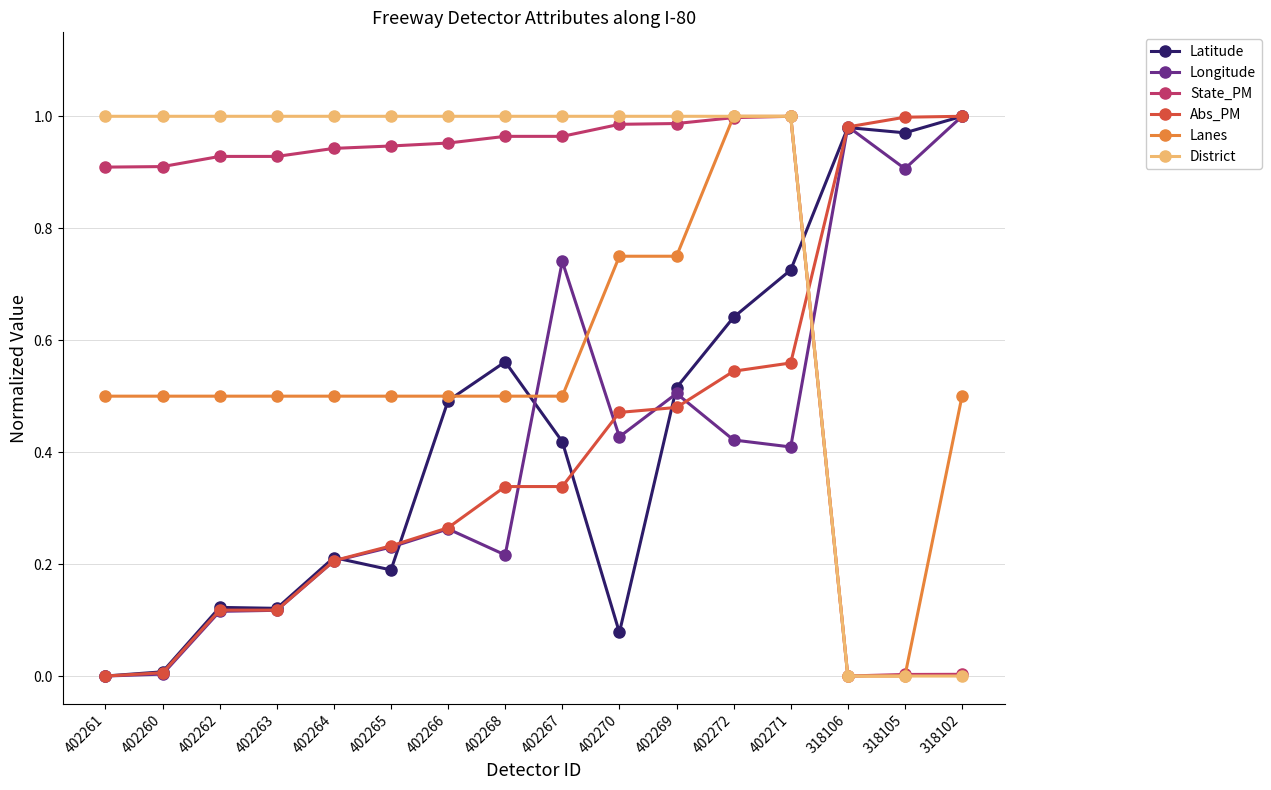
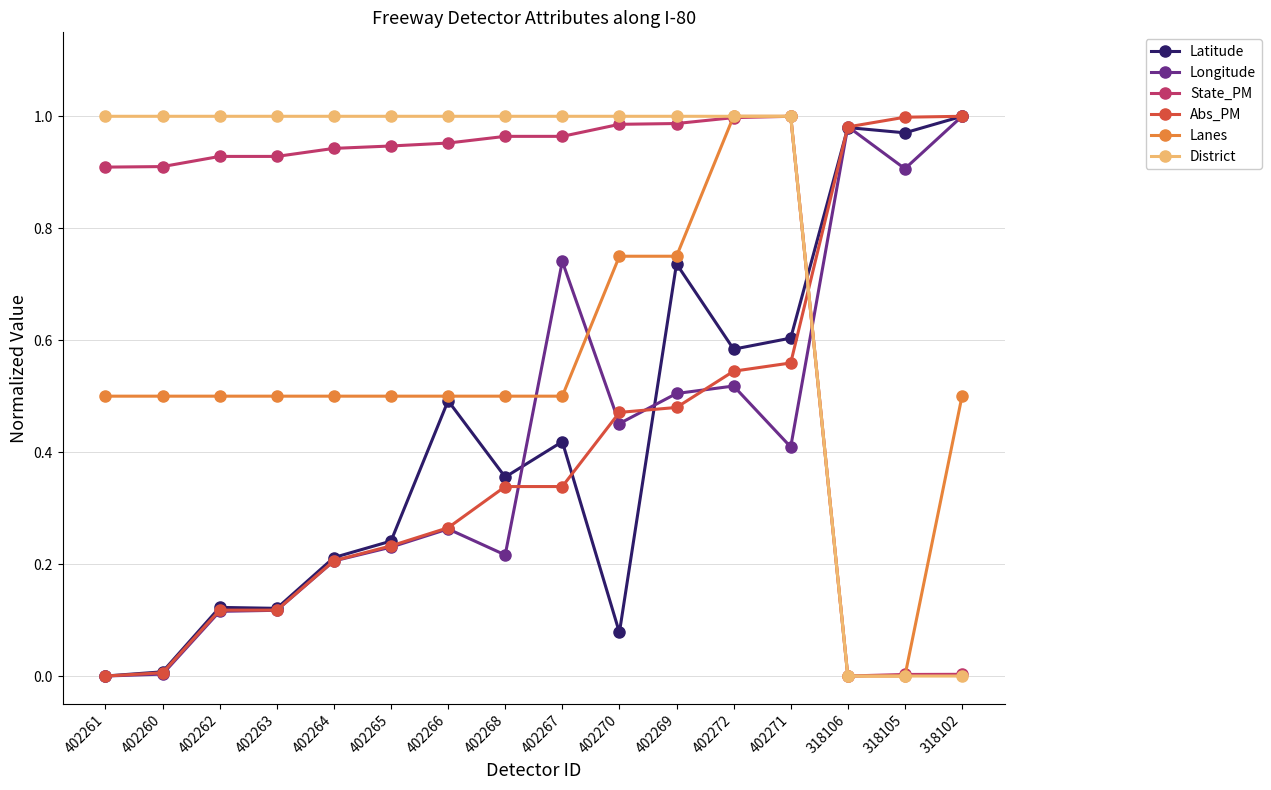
  {
    "Latitude": {
      "402262": 0.12,
      "402264": 0.21,
-     "402265": 0.19,
+     "402265": 0.24,
      "402266": 0.49,
-     "402268": 0.56,
+     "402268": 0.36,
      "402267": 0.42,
      "402270": 0.08,
-     "402269": 0.52,
-     "402272": 0.64,
-     "402271": 0.73,
+     "402269": 0.74,
+     "402272": 0.58,
+     "402271": 0.60,
      "318105": 0.97
    },
    "Longitude": {
      "402268": 0.22,
      "402267": 0.74,
-     "402270": 0.43,
+     "402270": 0.45,
      "402269": 0.50,
-     "402272": 0.42,
+     "402272": 0.52,
      "402271": 0.41,
      "318105": 0.91
    },
    "District": {
      "402261": 1.00,
      "402260": 1.00,
      "402262": 1.00,
      "402263": 1.00,
      "402264": 1.00,
      "402265": 1.00,
      "402266": 1.00,
      "402268": 1.00,
      "402267": 1.00,
      "402270": 1.00,
      "402269": 1.00
    }
  }
